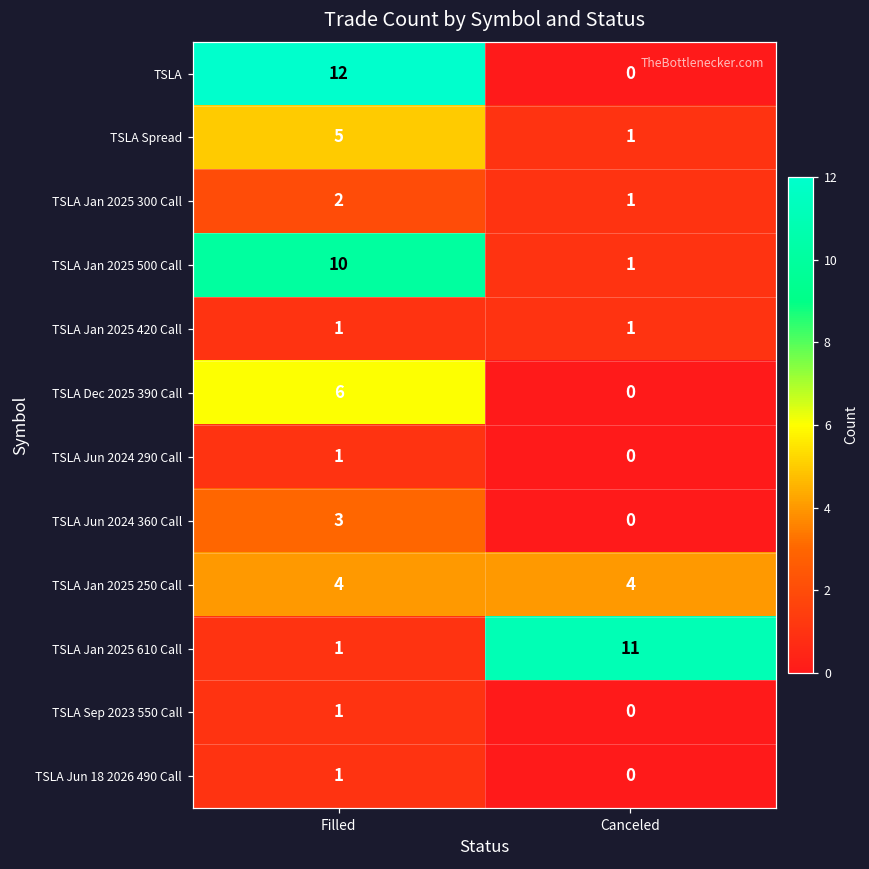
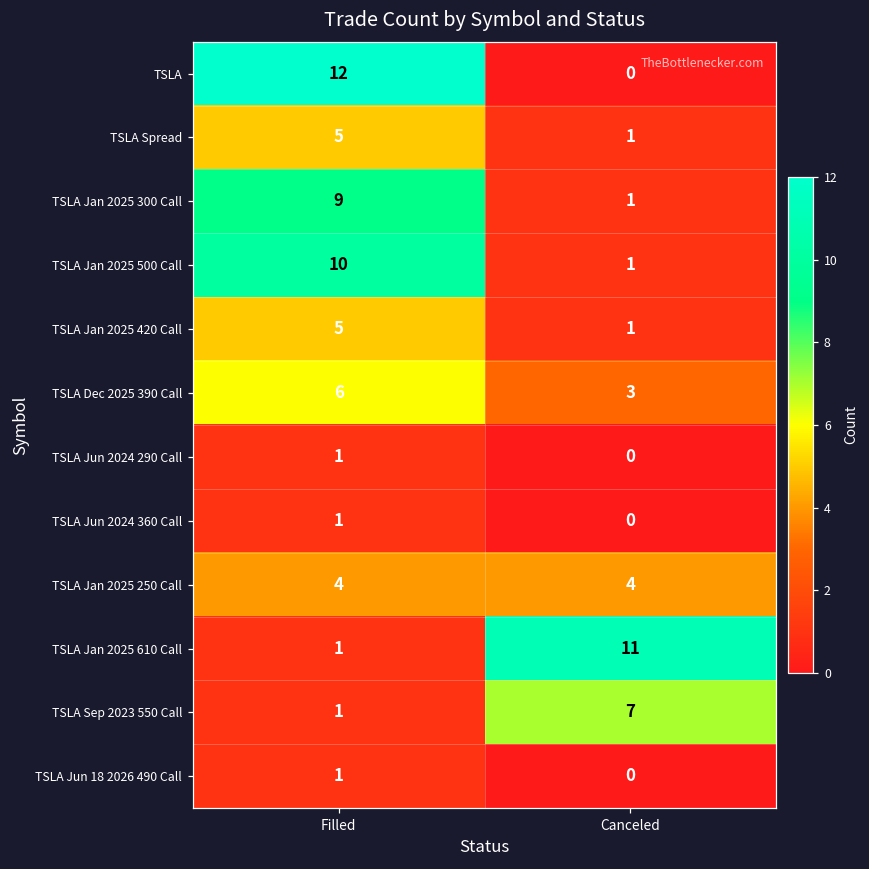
  {
    "TSLA": {
      "Filled": 12
    },
    "TSLA Spread": {
      "Filled": 5,
      "Canceled": 1
    },
    "TSLA Jan 2025 300 Call": {
-     "Filled": 2,
+     "Filled": 9,
      "Canceled": 1
    },
    "TSLA Jan 2025 500 Call": {
      "Filled": 10,
      "Canceled": 1
    },
    "TSLA Jan 2025 420 Call": {
-     "Filled": 1,
+     "Filled": 5,
      "Canceled": 1
    },
    "TSLA Dec 2025 390 Call": {
      "Filled": 6,
-     "Canceled": 0
+     "Canceled": 3
    },
    "TSLA Jun 2024 290 Call": {
      "Filled": 1,
      "Canceled": 0
    },
    "TSLA Jun 2024 360 Call": {
-     "Filled": 3,
+     "Filled": 1,
      "Canceled": 0
    },
    "TSLA Jan 2025 250 Call": {
      "Filled": 4,
      "Canceled": 4
    },
    "TSLA Jan 2025 610 Call": {
      "Filled": 1,
      "Canceled": 11
    },
    "TSLA Sep 2023 550 Call": {
      "Filled": 1,
-     "Canceled": 0
+     "Canceled": 7
    },
    "TSLA Jun 18 2026 490 Call": {
      "Filled": 1,
      "Canceled": 0
    }
  }
